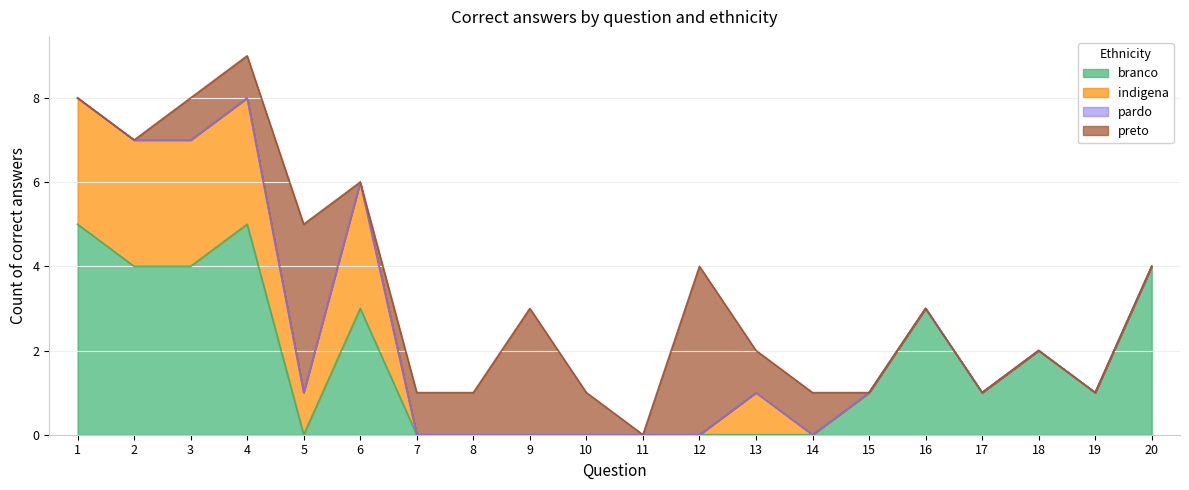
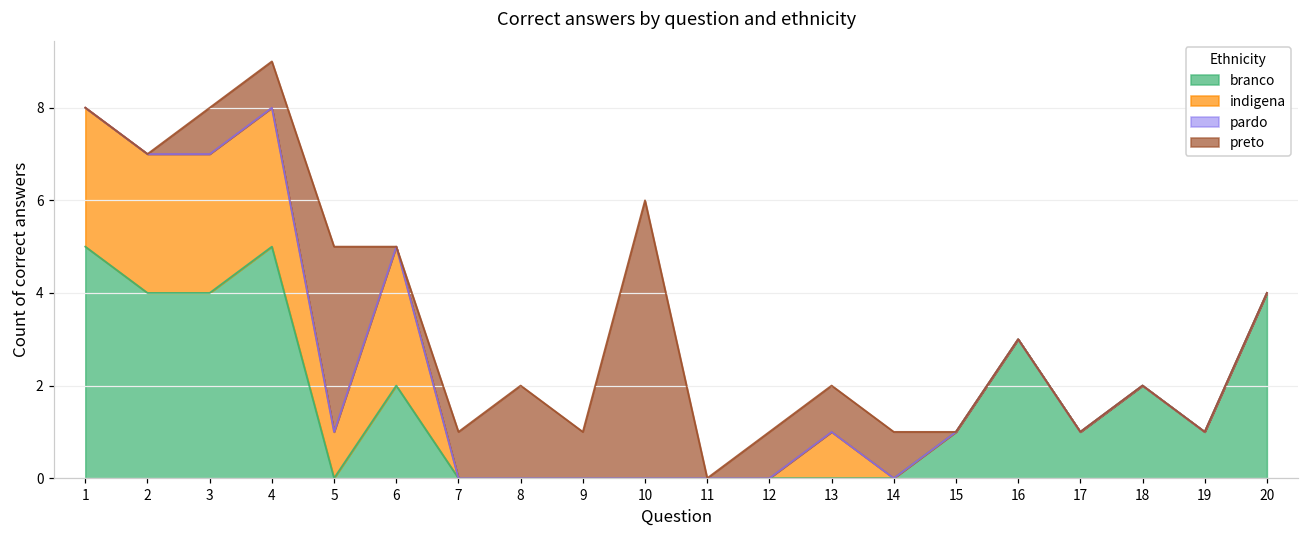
  {
    "branco": {
      "1": 5,
      "2": 4,
      "3": 4,
      "4": 5,
      "5": 0,
-     "6": 3,
+     "6": 2,
      "13": 0
    },
    "preto": {
      "3": 1,
      "4": 1,
      "5": 4,
      "7": 1,
-     "8": 1,
-     "9": 3,
-     "10": 1,
-     "12": 4,
+     "8": 2,
+     "9": 1,
+     "10": 6,
+     "12": 1,
      "13": 1,
      "14": 1
    }
  }
